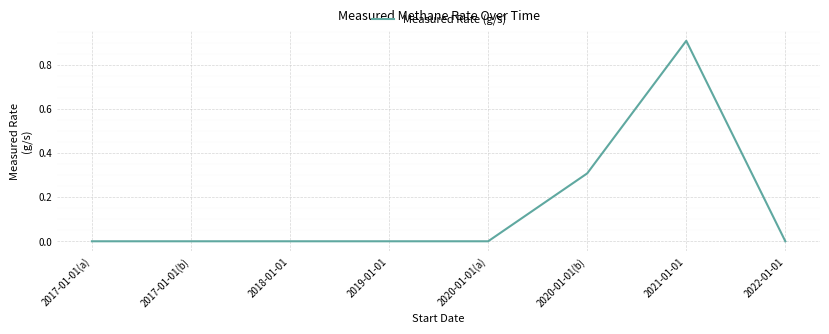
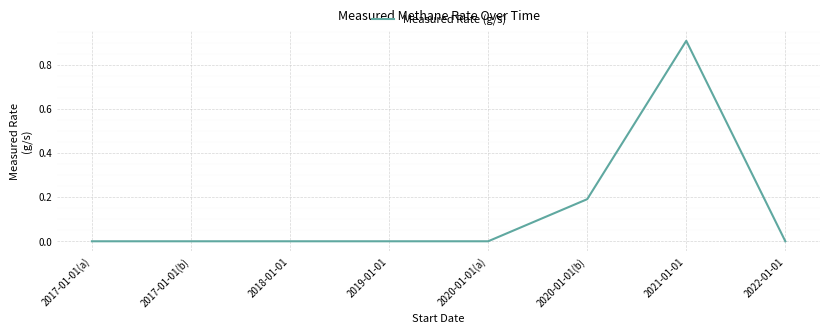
  {
    "2017-01-01(a)": 0.00,
    "2017-01-01(b)": 0.00,
    "2018-01-01": 0.00,
    "2019-01-01": 0.00,
    "2020-01-01(a)": 0.00,
-   "2020-01-01(b)": 0.31,
+   "2020-01-01(b)": 0.19,
    "2021-01-01": 0.91,
    "2022-01-01": 0.00
  }
